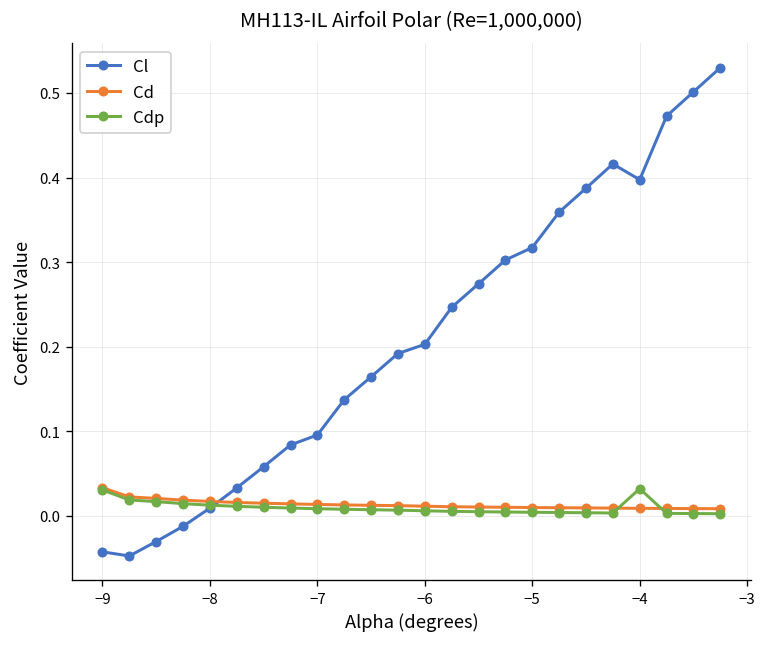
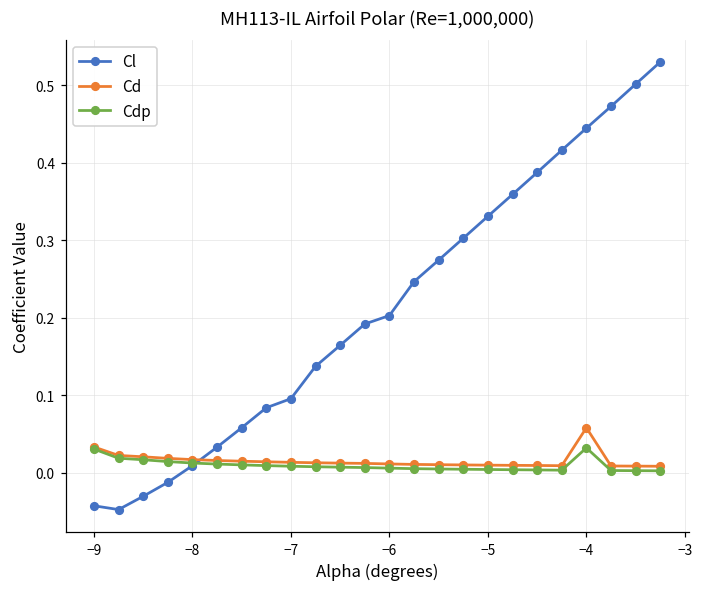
  {
    "Cl": {
      "−9": -0.04,
      "−7": 0.10,
      "−6": 0.20,
-     "−5": 0.32,
-     "−4": 0.40
+     "−5": 0.33,
+     "−4": 0.44
    },
    "Cd": {
      "−8": 0.02,
      "−7": 0.01,
      "−6": 0.01,
      "−5": 0.01,
-     "−4": 0.01
+     "−4": 0.06
    },
    "Cdp": {
      "−7": 0.01,
      "−6": 0.01,
      "−5": 0.00,
      "−4": 0.03
    }
  }
